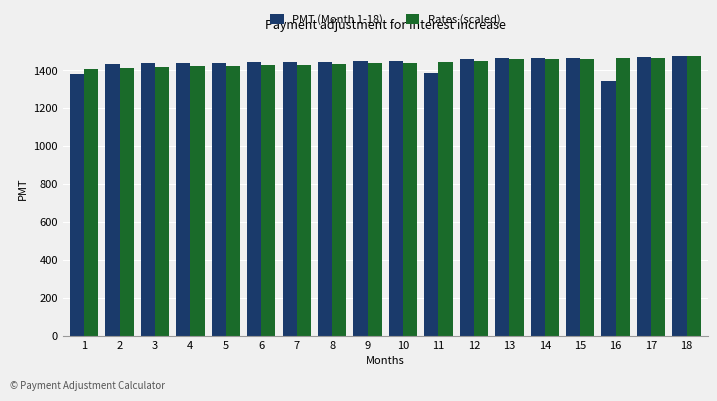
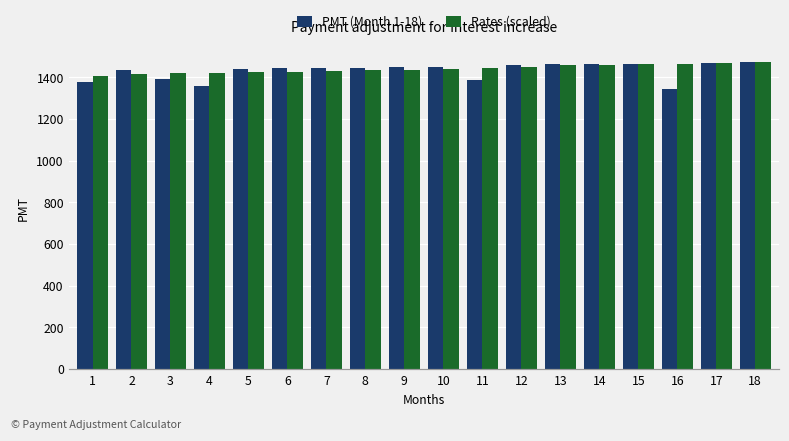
  {
    "PMT (Month 1-18)": {
      "1": 1380,
      "2": 1440,
-     "3": 1440,
-     "4": 1440,
+     "3": 1390,
+     "4": 1360,
      "5": 1440,
      "6": 1440,
      "7": 1440,
      "8": 1450,
      "9": 1450,
      "10": 1450,
      "11": 1390,
      "12": 1460,
      "13": 1460,
      "14": 1460,
      "15": 1470,
      "16": 1340,
      "17": 1470,
      "18": 1470
    },
    "Rates (scaled)": {
      "1": 1410,
      "2": 1420,
      "3": 1420,
      "4": 1420,
      "5": 1430,
      "6": 1430,
      "7": 1430,
      "8": 1430,
      "9": 1440,
      "10": 1440,
      "11": 1440,
      "12": 1450,
      "13": 1460,
      "14": 1460,
      "15": 1460,
      "16": 1460,
      "17": 1470,
      "18": 1470
    }
  }
